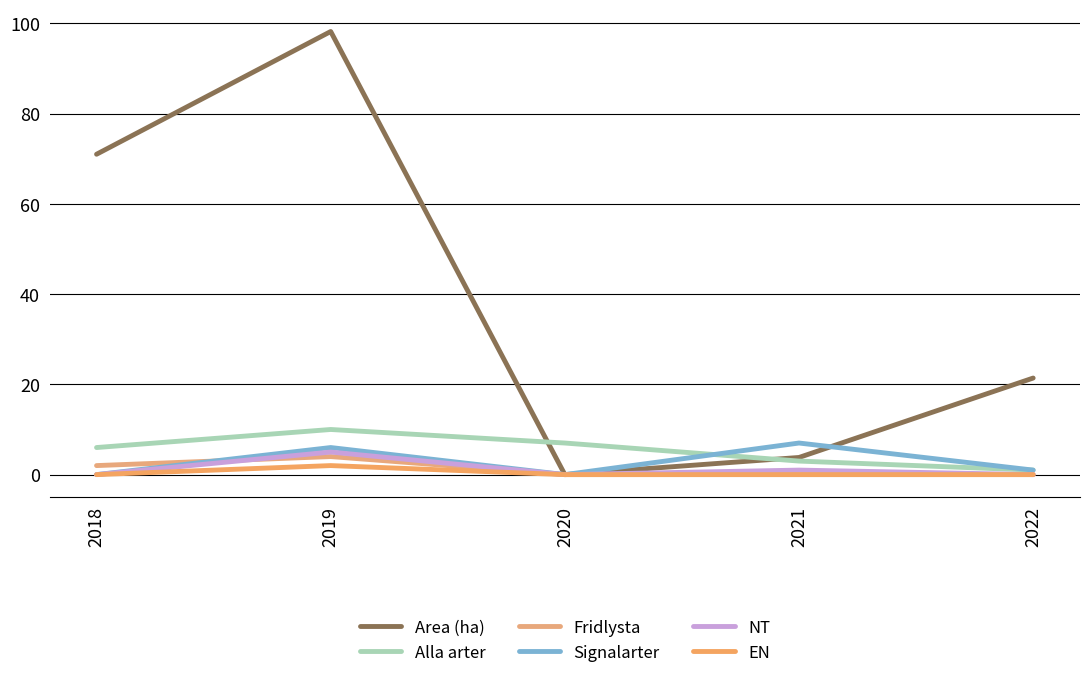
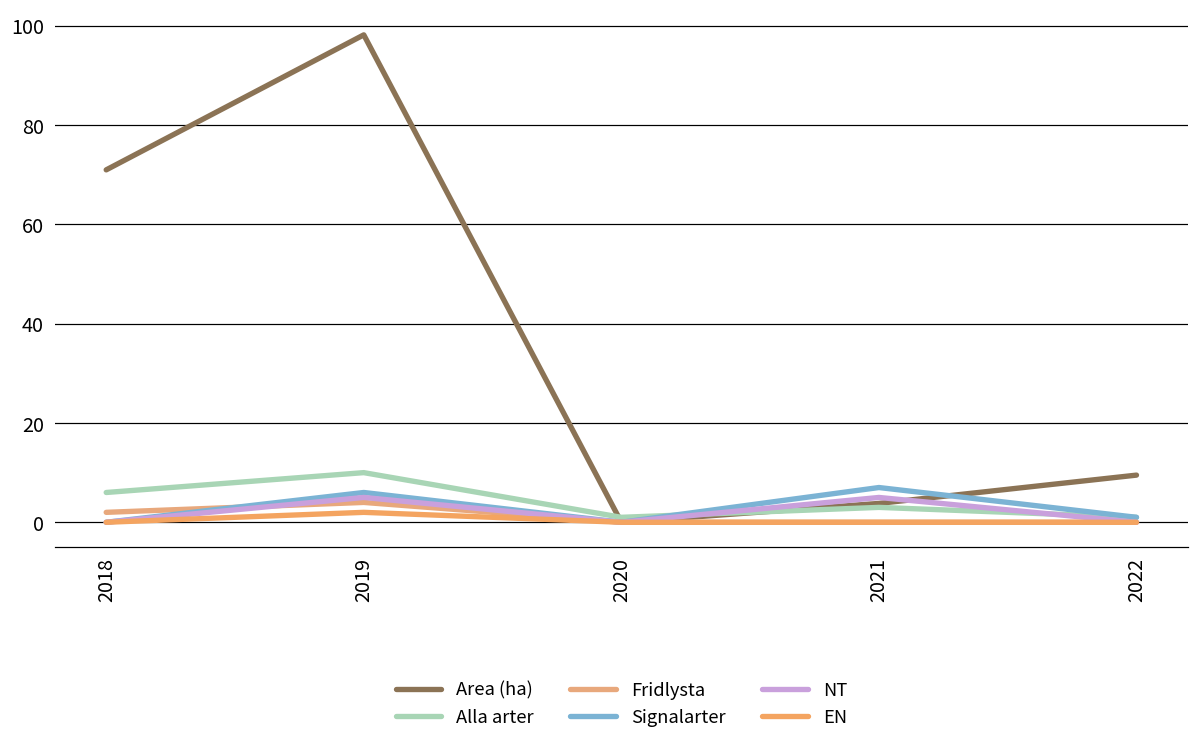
  {
    "Area (ha)": {
      "2018": 71,
      "2019": 98,
      "2021": 4,
-     "2022": 21
+     "2022": 10
    },
    "Alla arter": {
      "2018": 6,
      "2019": 10,
-     "2020": 7,
+     "2020": 1,
      "2021": 3
    },
    "Signalarter": {
      "2019": 6,
      "2021": 7
    },
    "NT": {
      "2019": 5,
-     "2021": 1
+     "2021": 5
    }
  }
